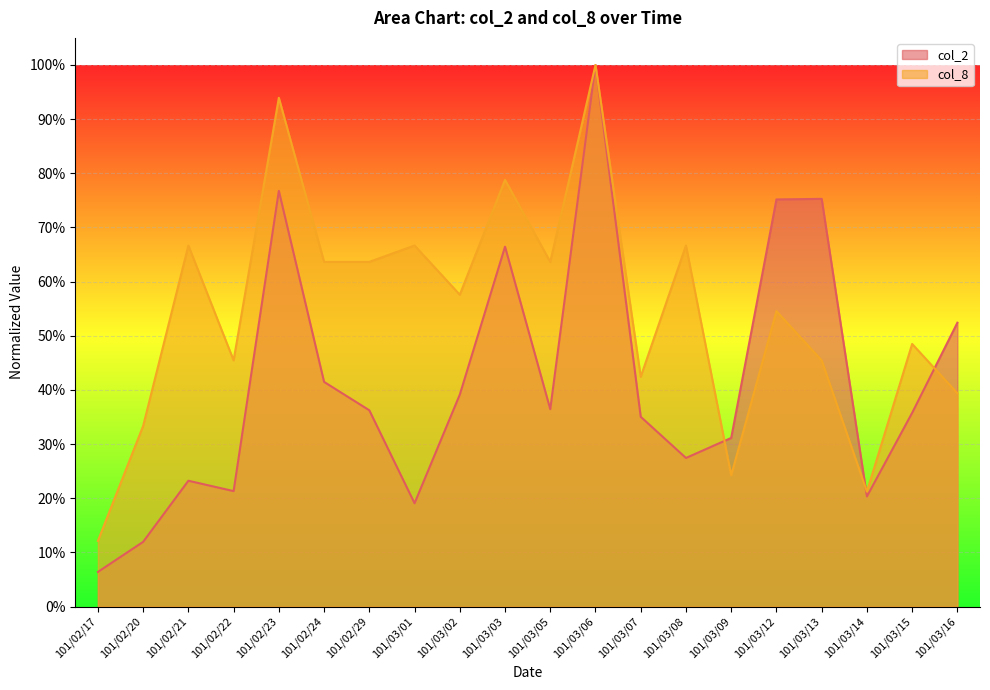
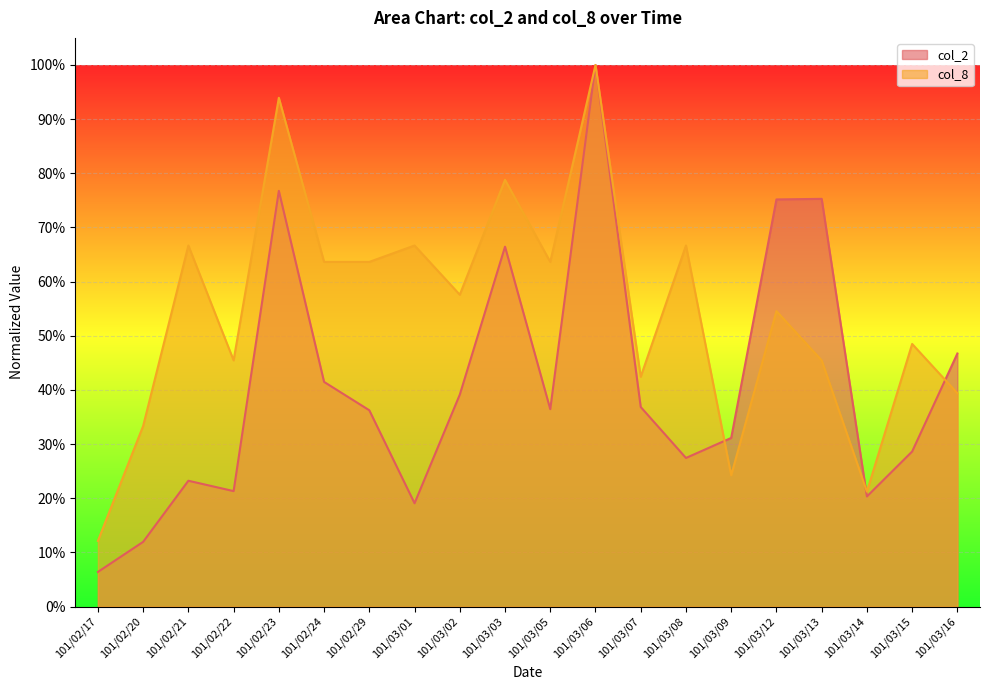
  {
    "col_2": {
      "101/02/17": "6%",
      "101/02/20": "12%",
      "101/02/21": "23%",
      "101/02/22": "21%",
      "101/02/23": "77%",
      "101/02/24": "41%",
      "101/02/29": "36%",
      "101/03/01": "19%",
      "101/03/02": "39%",
      "101/03/03": "66%",
      "101/03/05": "36%",
-     "101/03/07": "35%",
+     "101/03/07": "37%",
      "101/03/08": "27%",
      "101/03/09": "31%",
      "101/03/12": "75%",
      "101/03/13": "75%",
      "101/03/14": "20%",
-     "101/03/15": "36%",
-     "101/03/16": "52%"
+     "101/03/15": "29%",
+     "101/03/16": "47%"
    },
    "col_8": {
      "101/02/17": "12%",
      "101/02/20": "33%",
      "101/02/21": "67%",
      "101/02/22": "45%",
      "101/02/23": "94%",
      "101/02/24": "64%",
      "101/02/29": "64%",
      "101/03/01": "67%",
      "101/03/02": "58%",
      "101/03/03": "79%",
      "101/03/05": "64%",
      "101/03/07": "42%",
      "101/03/08": "67%",
      "101/03/09": "24%",
      "101/03/12": "55%",
      "101/03/13": "45%",
      "101/03/14": "21%",
      "101/03/15": "48%",
      "101/03/16": "39%"
    }
  }
